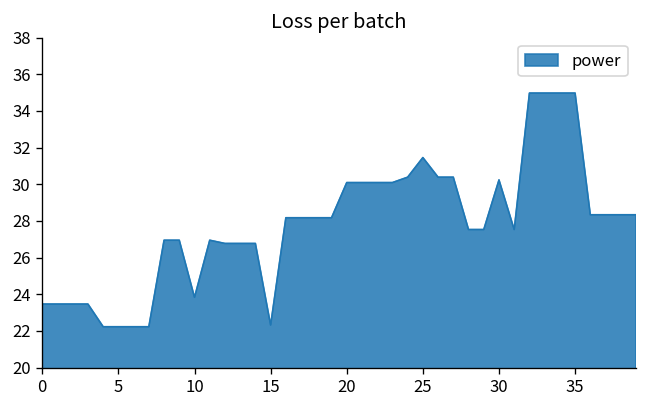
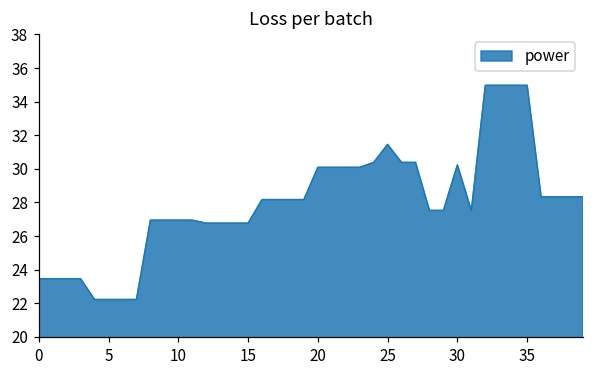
  {
    "0": 23.5,
    "5": 22.2,
-   "10": 23.8,
-   "15": 22.3,
+   "10": 26.9,
+   "15": 26.8,
    "20": 30.1,
    "25": 31.5,
    "30": 30.2,
    "35": 35.0
  }
